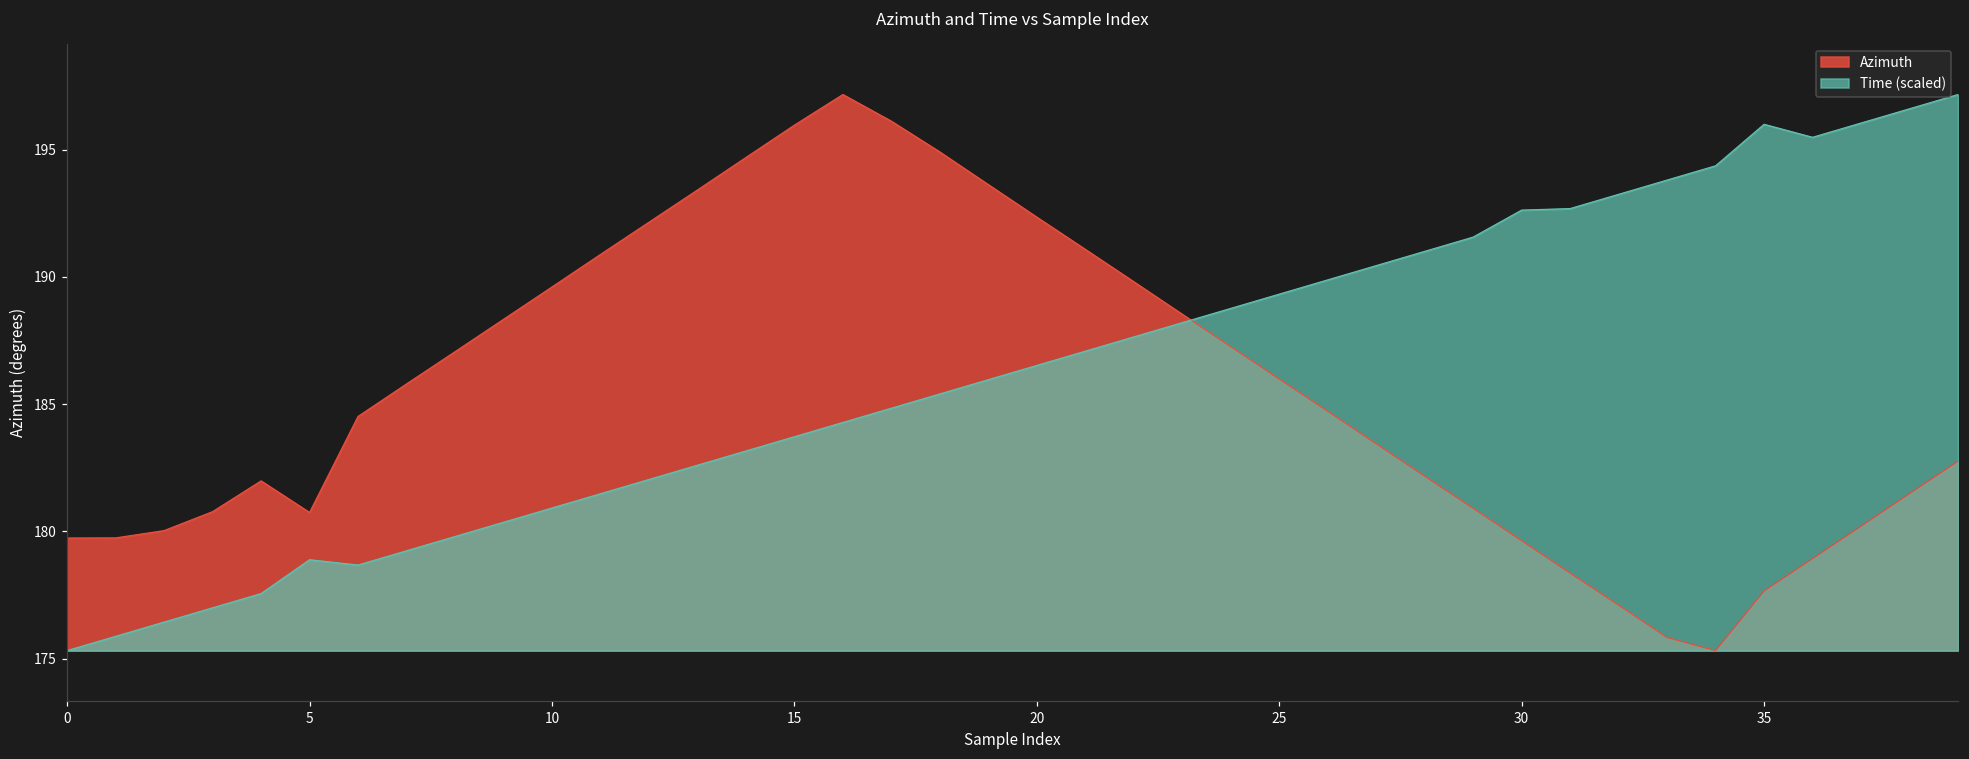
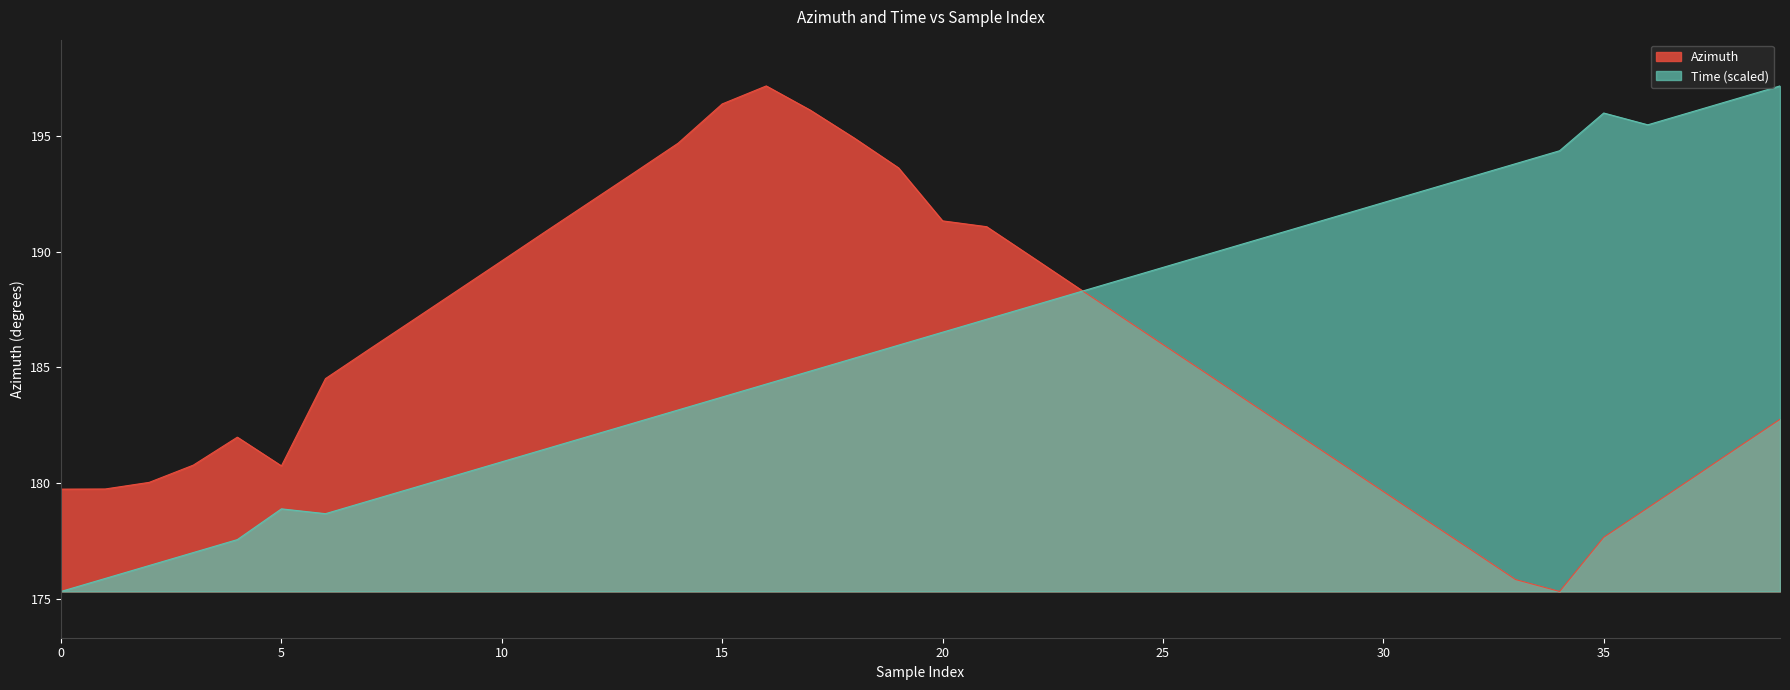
  {
    "Azimuth": {
      "0": 179.7,
      "5": 180.7,
      "10": 189.6,
-     "15": 196.0,
-     "20": 192.3,
+     "15": 196.4,
+     "20": 191.3,
      "25": 186.0,
      "30": 179.6,
      "35": 177.7
    },
    "Time (scaled)": {
      "0": 175.3,
      "5": 178.9,
      "10": 180.9,
      "15": 183.7,
      "20": 186.5,
      "25": 189.3,
-     "30": 192.6,
+     "30": 192.1,
      "35": 196.0
    }
  }
